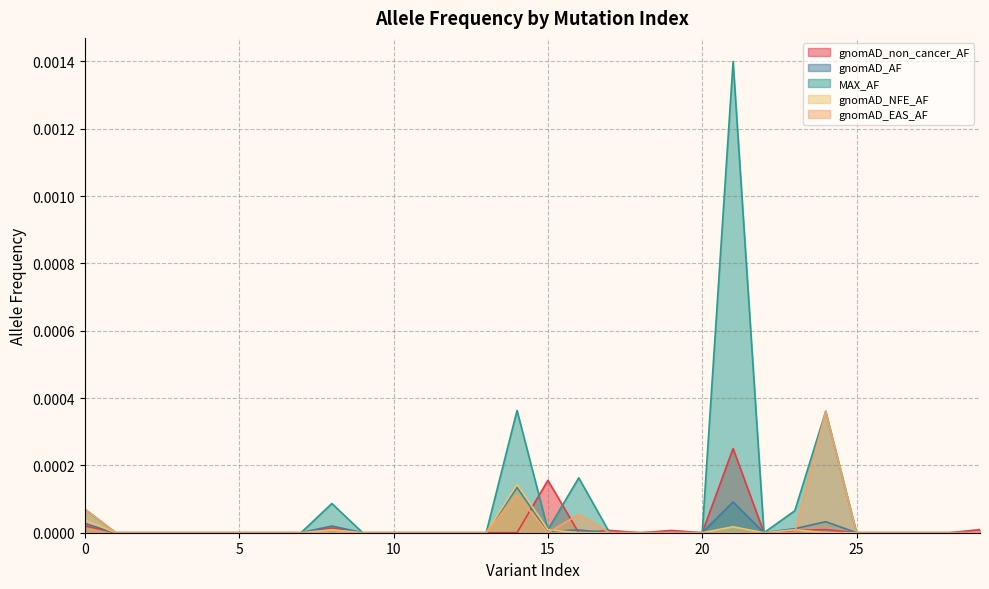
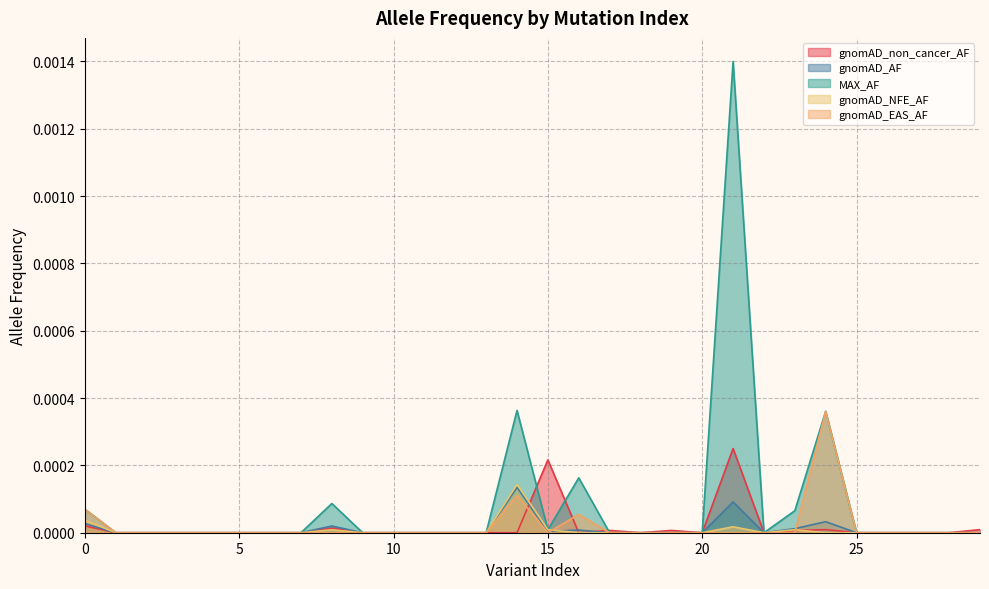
  {
    "gnomAD_non_cancer_AF": {
-     "15": 0.00016
+     "15": 0.00022
    }
  }
